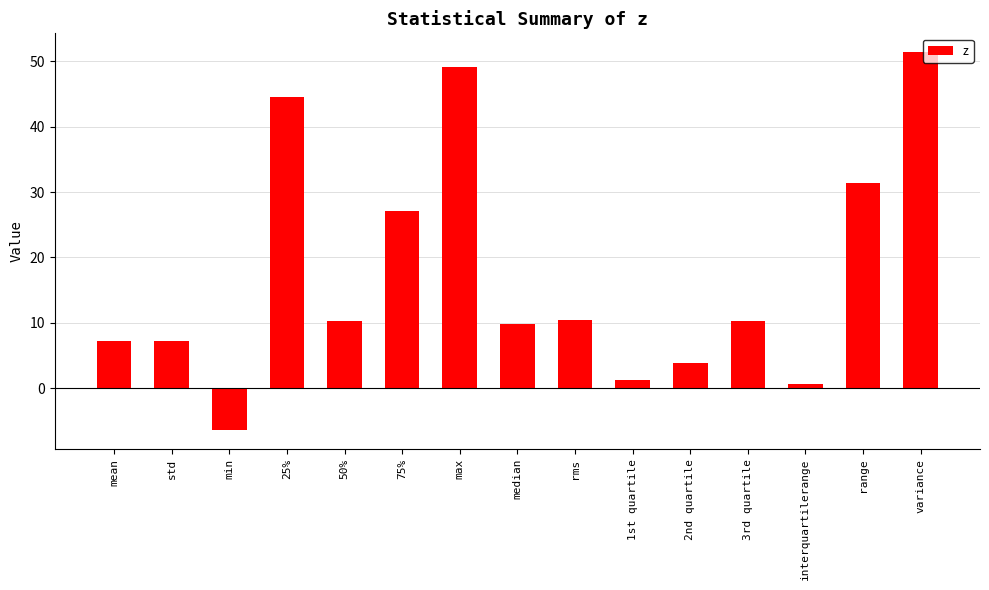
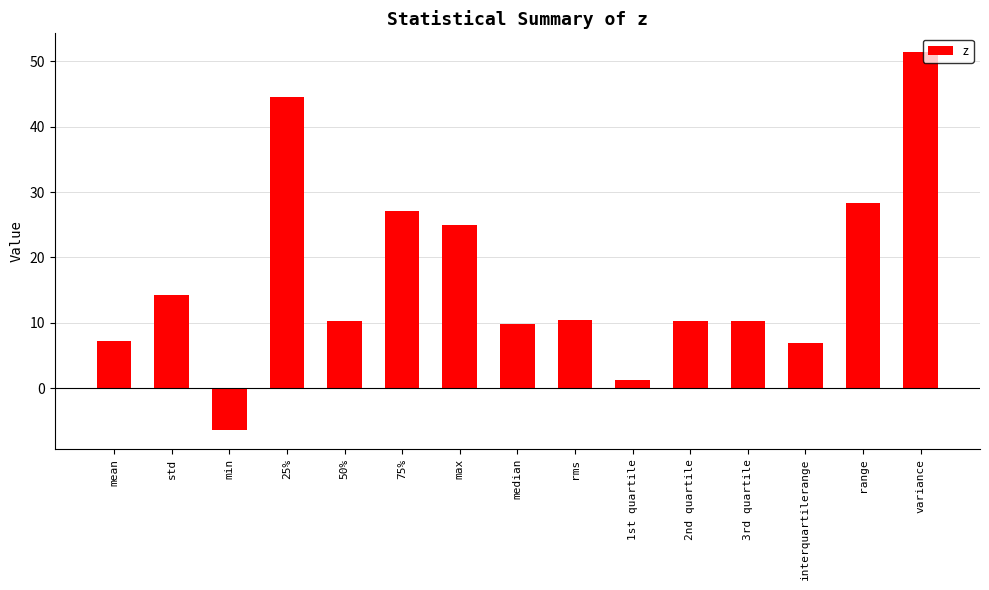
  {
    "mean": 7,
-   "std": 7,
+   "std": 14,
    "min": -6,
    "25%": 45,
    "50%": 10,
    "75%": 27,
-   "max": 49,
+   "max": 25,
    "median": 10,
    "rms": 10,
    "1st quartile": 1,
-   "2nd quartile": 4,
+   "2nd quartile": 10,
    "3rd quartile": 10,
-   "interquartilerange": 1,
-   "range": 31,
+   "interquartilerange": 7,
+   "range": 28,
    "variance": 51
  }
